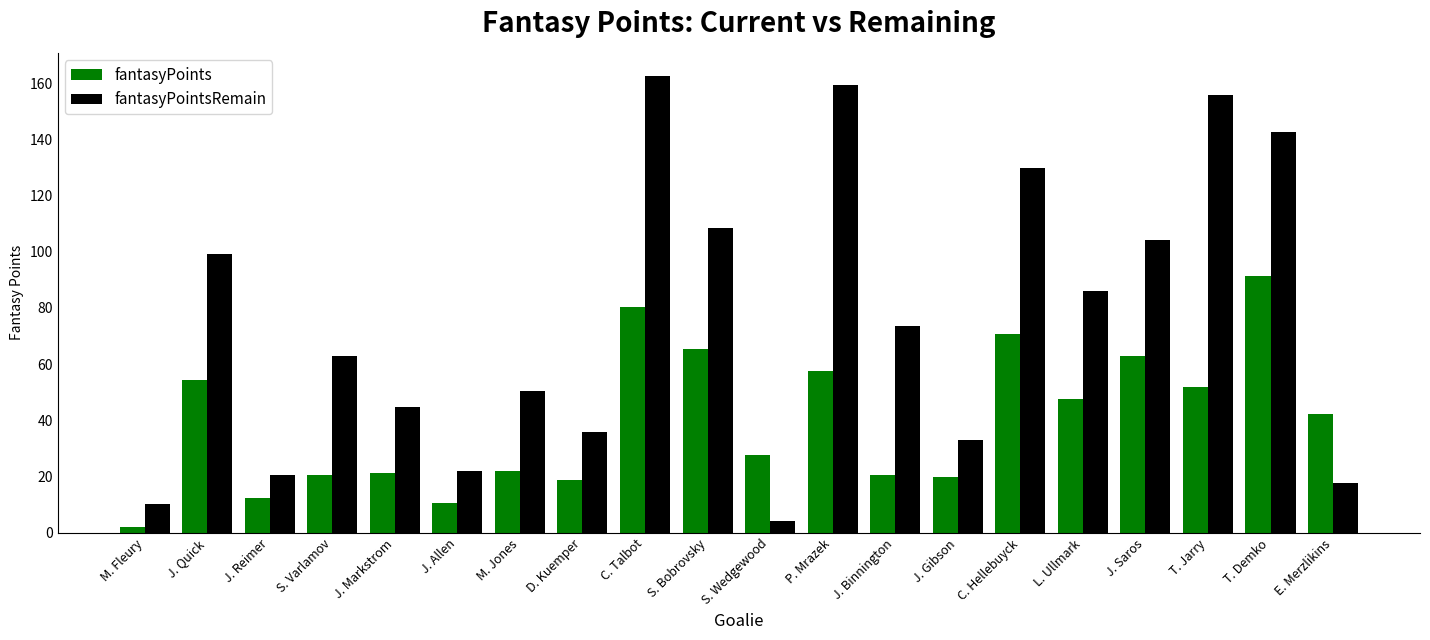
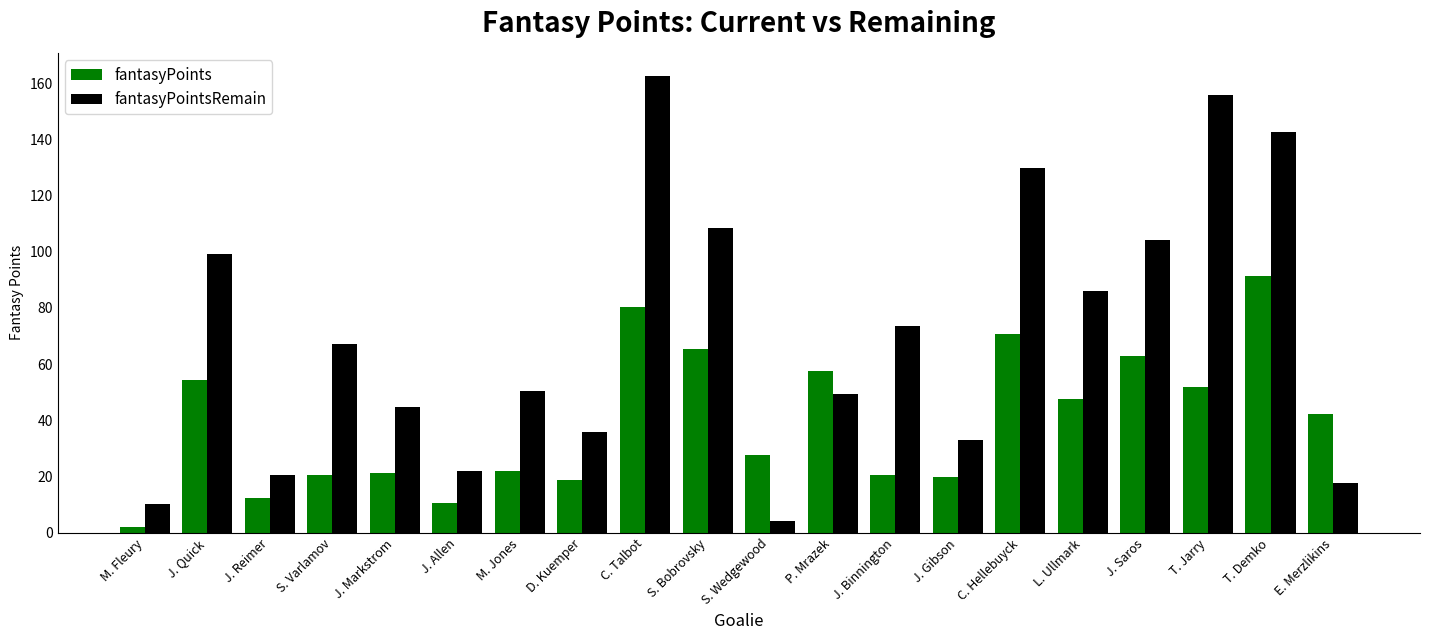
  {
    "fantasyPoints": {
      "M. Fleury": 2,
      "J. Quick": 54,
      "J. Reimer": 12,
      "S. Varlamov": 21,
      "J. Markstrom": 21,
      "J. Allen": 11,
      "M. Jones": 22,
      "D. Kuemper": 19,
      "C. Talbot": 80,
      "S. Bobrovsky": 65,
      "S. Wedgewood": 28,
      "P. Mrazek": 58,
      "J. Binnington": 21,
      "J. Gibson": 20,
      "C. Hellebuyck": 71,
      "L. Ullmark": 48,
      "J. Saros": 63,
      "T. Jarry": 52,
      "T. Demko": 91,
      "E. Merzlikins": 42
    },
    "fantasyPointsRemain": {
      "M. Fleury": 10,
      "J. Quick": 99,
      "J. Reimer": 20,
-     "S. Varlamov": 63,
+     "S. Varlamov": 67,
      "J. Markstrom": 45,
      "J. Allen": 22,
      "M. Jones": 51,
      "D. Kuemper": 36,
      "C. Talbot": 163,
      "S. Bobrovsky": 109,
      "S. Wedgewood": 4,
-     "P. Mrazek": 159,
+     "P. Mrazek": 49,
      "J. Binnington": 74,
      "J. Gibson": 33,
      "C. Hellebuyck": 130,
      "L. Ullmark": 86,
      "J. Saros": 104,
      "T. Jarry": 156,
      "T. Demko": 143,
      "E. Merzlikins": 18
    }
  }
